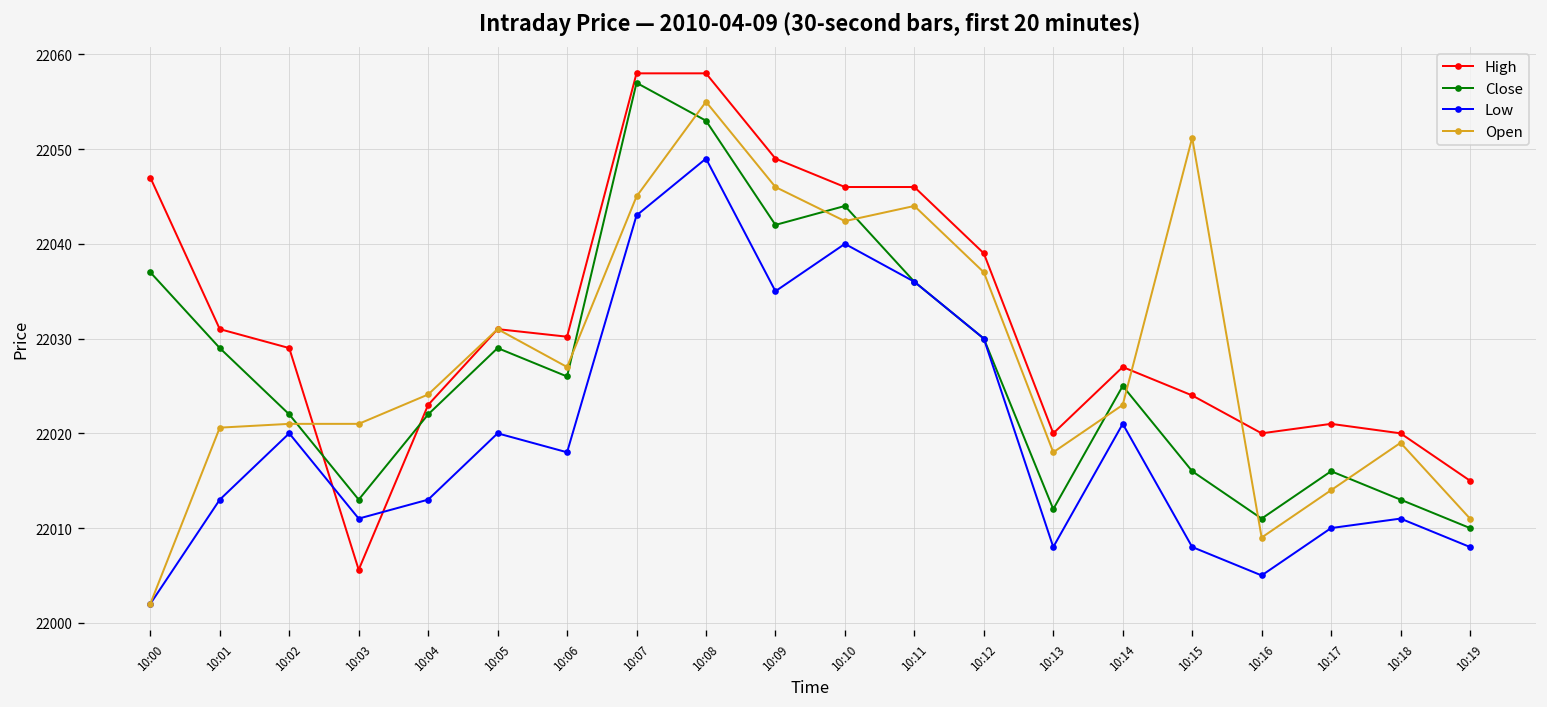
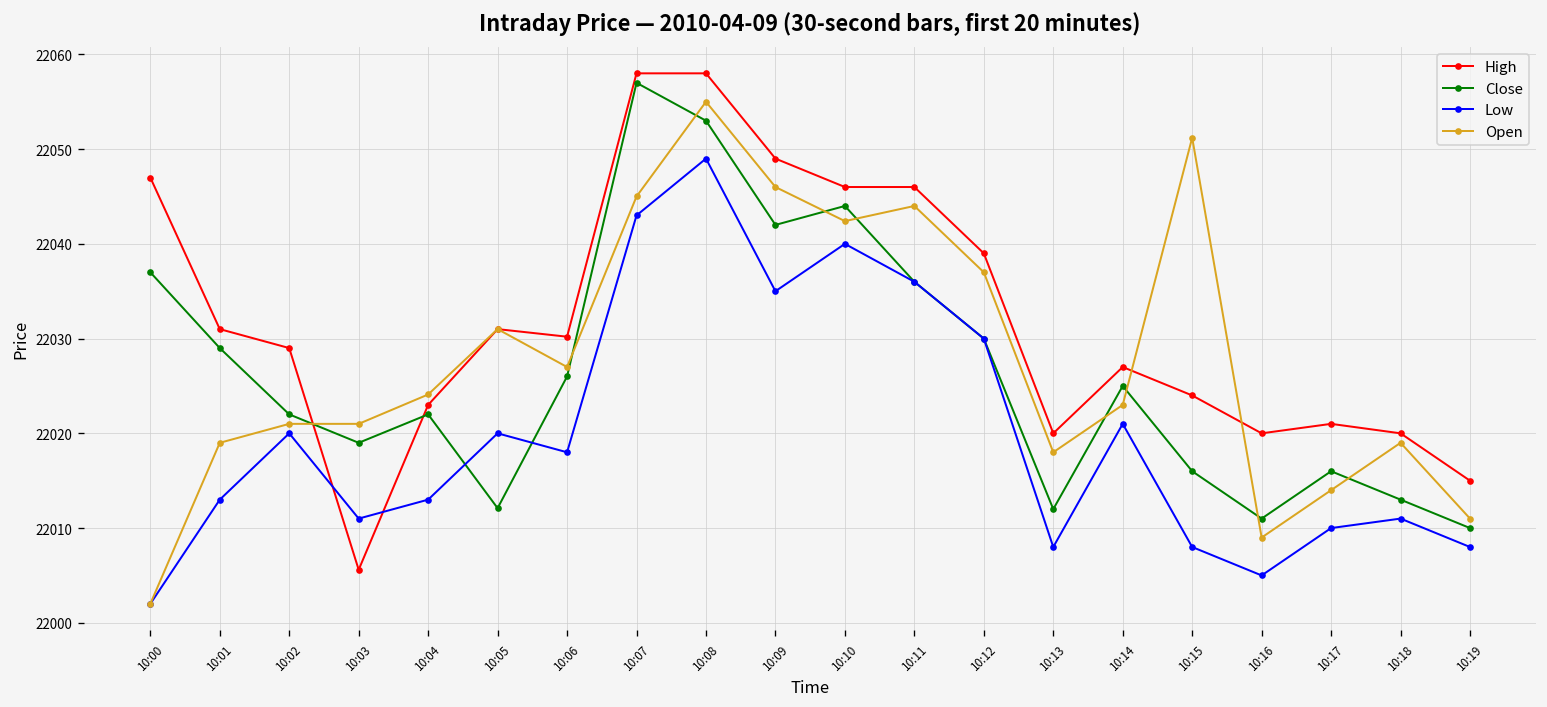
  {
    "High": {
      "10:00": 22047,
      "10:01": 22031,
      "10:02": 22029,
      "10:03": 22006,
      "10:04": 22023,
      "10:06": 22030,
      "10:07": 22058,
      "10:08": 22058,
      "10:09": 22049,
      "10:10": 22046,
      "10:11": 22046,
      "10:12": 22039,
      "10:13": 22020,
      "10:14": 22027,
      "10:15": 22024,
      "10:16": 22020,
      "10:17": 22021,
      "10:18": 22020,
      "10:19": 22015
    },
    "Close": {
      "10:00": 22037,
      "10:01": 22029,
      "10:02": 22022,
-     "10:03": 22013,
+     "10:03": 22019,
      "10:04": 22022,
-     "10:05": 22029,
+     "10:05": 22012,
      "10:06": 22026,
      "10:07": 22057,
      "10:08": 22053,
      "10:09": 22042,
      "10:10": 22044,
      "10:13": 22012,
      "10:14": 22025,
      "10:15": 22016,
      "10:16": 22011,
      "10:17": 22016,
      "10:18": 22013,
      "10:19": 22010
    },
    "Low": {
      "10:01": 22013,
      "10:02": 22020,
      "10:03": 22011,
      "10:04": 22013,
      "10:05": 22020,
      "10:06": 22018,
      "10:07": 22043,
      "10:08": 22049,
      "10:09": 22035,
      "10:10": 22040,
      "10:13": 22008,
      "10:14": 22021,
      "10:15": 22008,
      "10:16": 22005,
      "10:17": 22010,
      "10:18": 22011,
      "10:19": 22008
    },
    "Open": {
-     "10:01": 22021,
+     "10:01": 22019,
      "10:02": 22021,
      "10:03": 22021,
      "10:04": 22024,
      "10:06": 22027,
      "10:07": 22045,
      "10:08": 22055,
      "10:09": 22046,
      "10:10": 22042,
      "10:11": 22044,
      "10:12": 22037,
      "10:13": 22018,
      "10:14": 22023,
      "10:15": 22051,
      "10:16": 22009,
      "10:17": 22014,
      "10:18": 22019,
      "10:19": 22011
    }
  }
